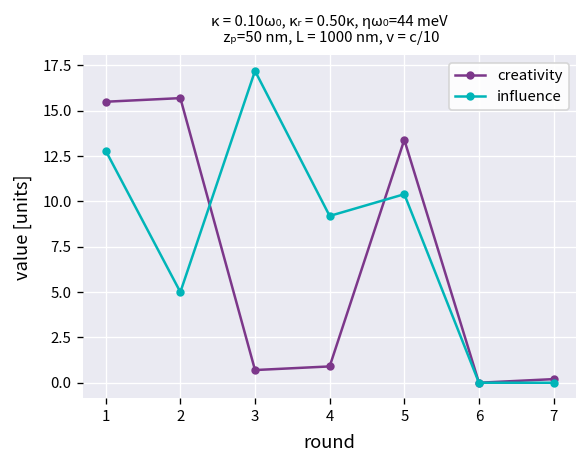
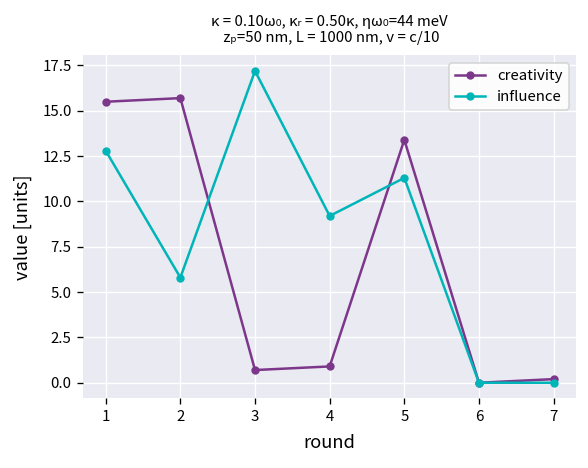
  {
    "creativity": {
      "1": 15.5,
      "2": 15.7,
      "3": 0.7,
      "4": 0.9,
      "5": 13.4,
      "7": 0.2
    },
    "influence": {
      "1": 12.8,
-     "2": 5.0,
+     "2": 5.8,
      "3": 17.2,
      "4": 9.2,
-     "5": 10.4,
+     "5": 11.3,
      "7": 0.0
    }
  }
